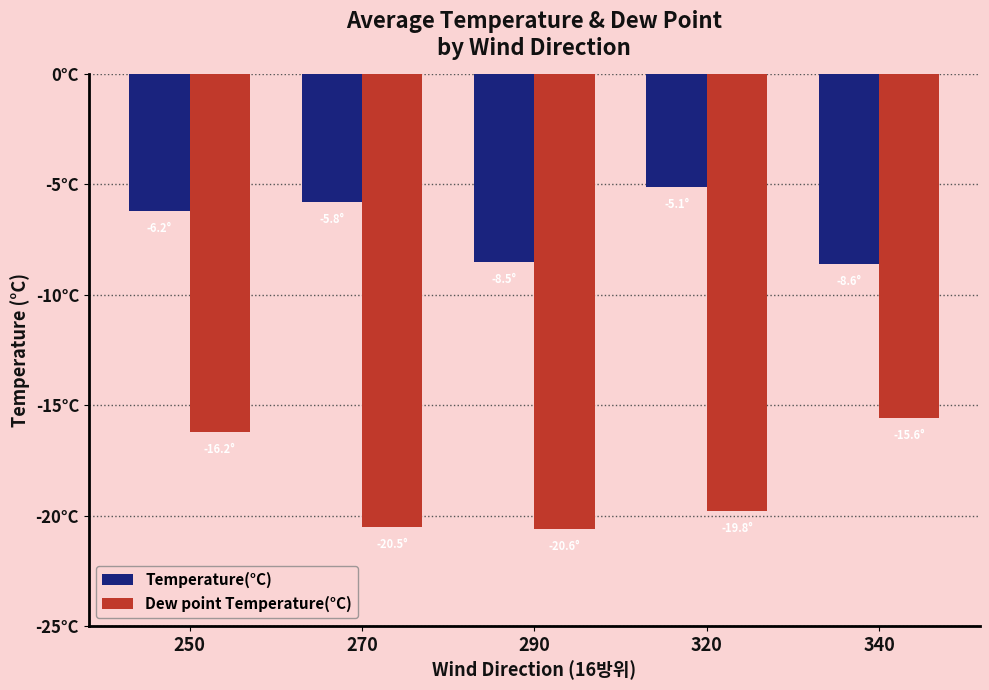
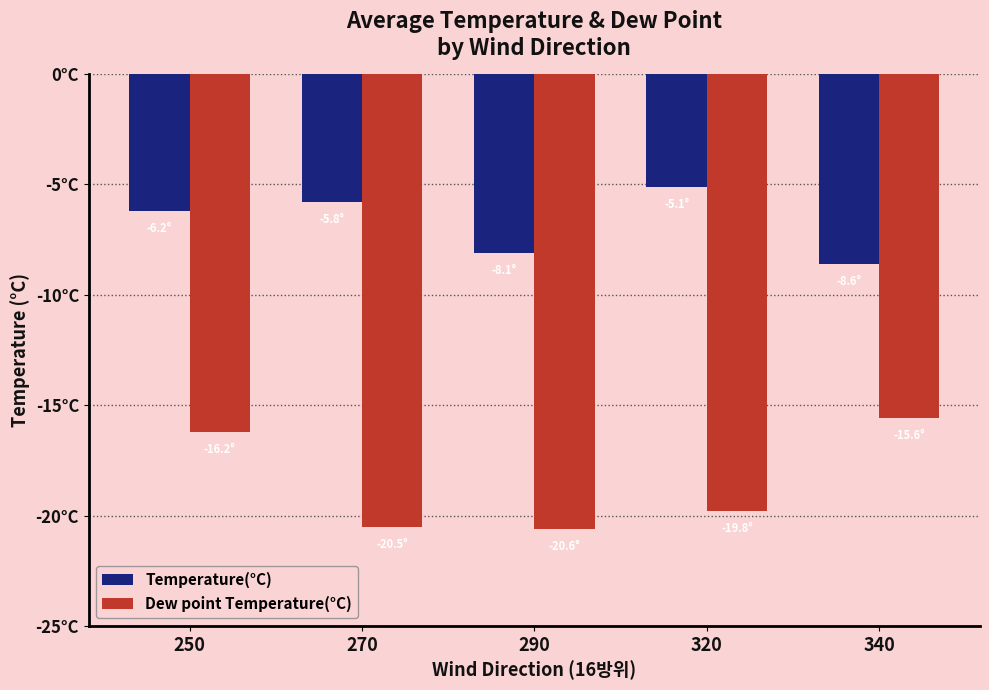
  {
    "Temperature(°C)": {
      "250": "-6.2°C",
      "270": "-5.8°C",
-     "290": "-8.5°C",
+     "290": "-8.1°C",
      "320": "-5.1°C",
      "340": "-8.6°C"
    },
    "Dew point Temperature(°C)": {
      "250": "-16.2°C",
      "270": "-20.5°C",
      "290": "-20.6°C",
      "320": "-19.8°C",
      "340": "-15.6°C"
    }
  }
